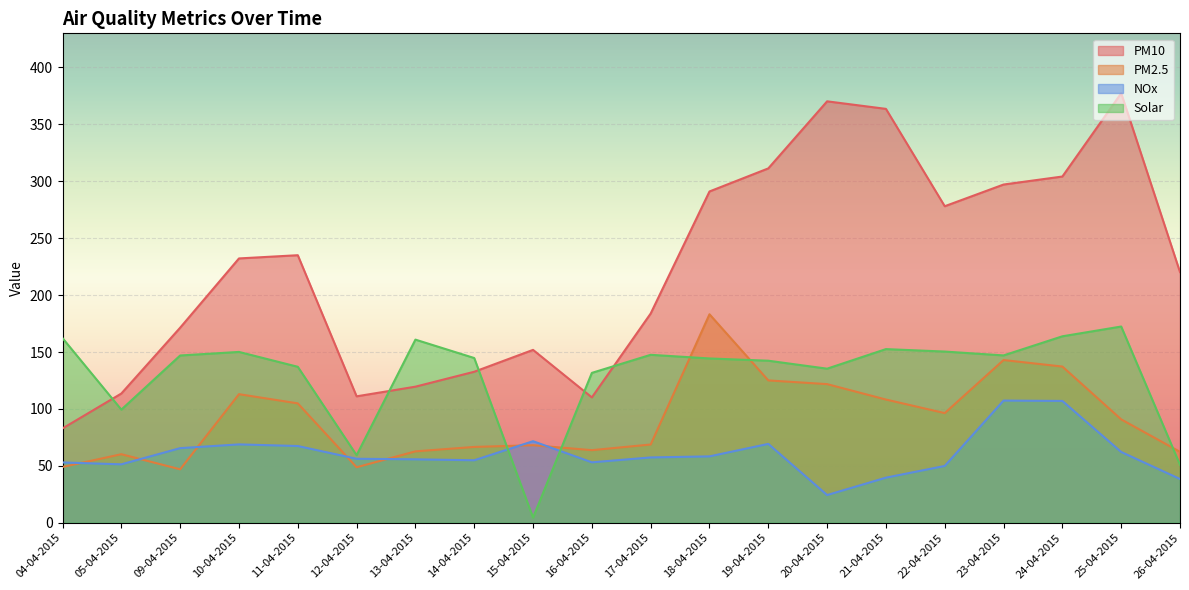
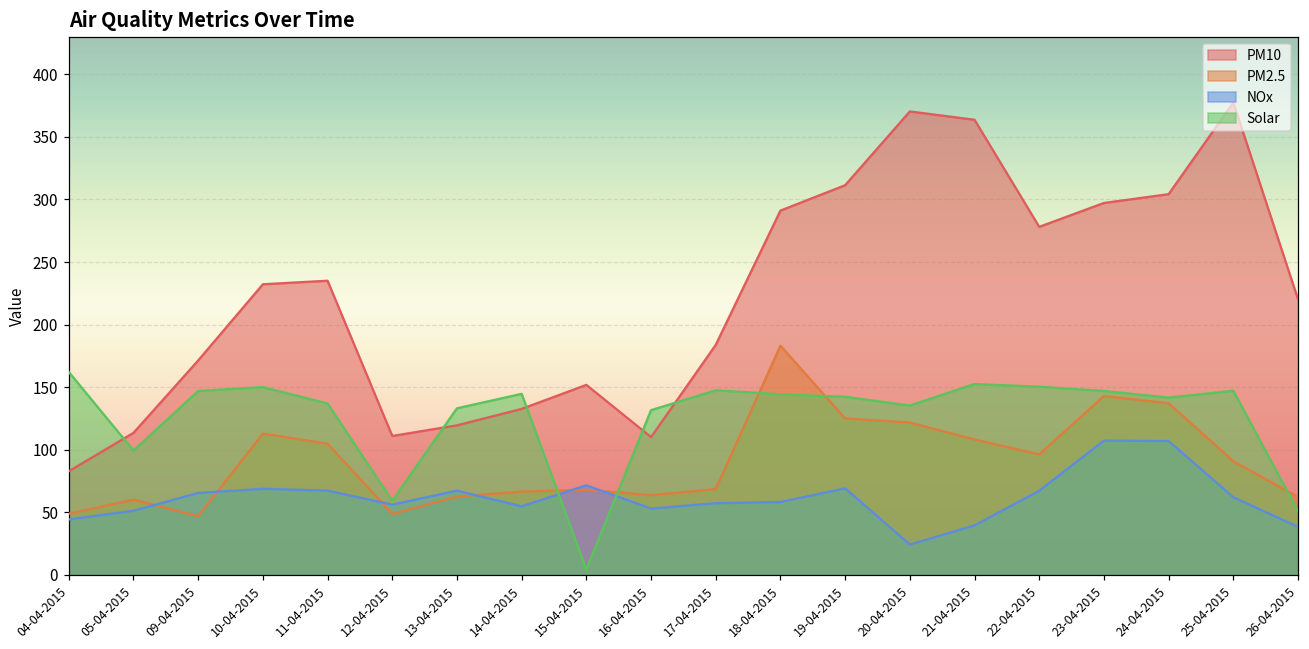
  {
    "NOx": {
-     "04-04-2015": 53,
+     "04-04-2015": 44,
      "05-04-2015": 51,
      "09-04-2015": 66,
      "10-04-2015": 69,
      "11-04-2015": 67,
      "12-04-2015": 56,
-     "13-04-2015": 56,
+     "13-04-2015": 67,
      "14-04-2015": 55,
      "15-04-2015": 72,
      "16-04-2015": 53,
      "17-04-2015": 57,
      "18-04-2015": 58,
      "19-04-2015": 69,
      "20-04-2015": 24,
      "21-04-2015": 40,
-     "22-04-2015": 50,
+     "22-04-2015": 67,
      "23-04-2015": 107,
      "24-04-2015": 107,
      "25-04-2015": 62,
      "26-04-2015": 38
    },
    "Solar": {
      "04-04-2015": 162,
      "05-04-2015": 99,
      "09-04-2015": 147,
      "10-04-2015": 150,
      "11-04-2015": 137,
      "12-04-2015": 59,
-     "13-04-2015": 161,
+     "13-04-2015": 133,
      "14-04-2015": 145,
      "15-04-2015": 4,
      "16-04-2015": 132,
      "17-04-2015": 148,
      "18-04-2015": 144,
      "19-04-2015": 142,
      "20-04-2015": 135,
      "21-04-2015": 153,
      "22-04-2015": 150,
      "23-04-2015": 147,
-     "24-04-2015": 164,
-     "25-04-2015": 172,
+     "24-04-2015": 142,
+     "25-04-2015": 147,
      "26-04-2015": 51
    }
  }
